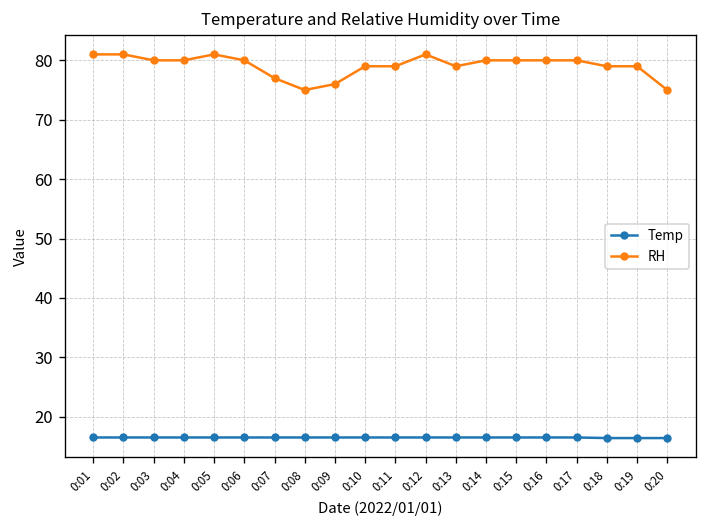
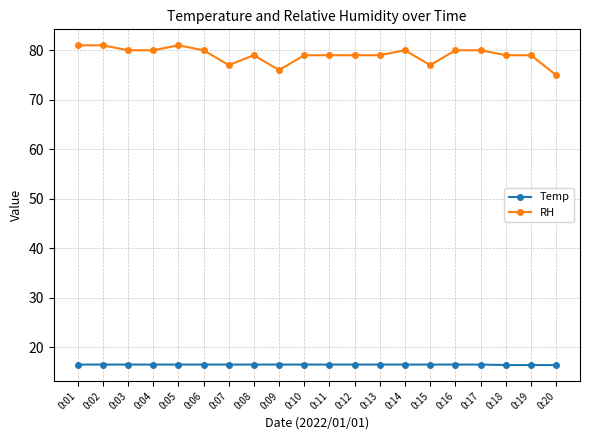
  {
    "Temp": {
      "0:01": 17,
      "0:02": 17,
      "0:03": 17,
      "0:04": 17,
      "0:05": 17,
      "0:06": 17,
      "0:07": 17,
      "0:08": 17,
      "0:09": 17,
      "0:10": 17,
      "0:11": 17,
      "0:12": 17,
      "0:13": 17,
      "0:14": 17,
      "0:15": 17,
      "0:16": 17,
      "0:17": 17,
      "0:18": 16,
      "0:19": 16,
      "0:20": 16
    },
    "RH": {
      "0:01": 81,
      "0:02": 81,
      "0:03": 80,
      "0:04": 80,
      "0:05": 81,
      "0:06": 80,
      "0:07": 77,
-     "0:08": 75,
+     "0:08": 79,
      "0:09": 76,
      "0:10": 79,
      "0:11": 79,
-     "0:12": 81,
+     "0:12": 79,
      "0:13": 79,
      "0:14": 80,
-     "0:15": 80,
+     "0:15": 77,
      "0:16": 80,
      "0:17": 80,
      "0:18": 79,
      "0:19": 79,
      "0:20": 75
    }
  }
